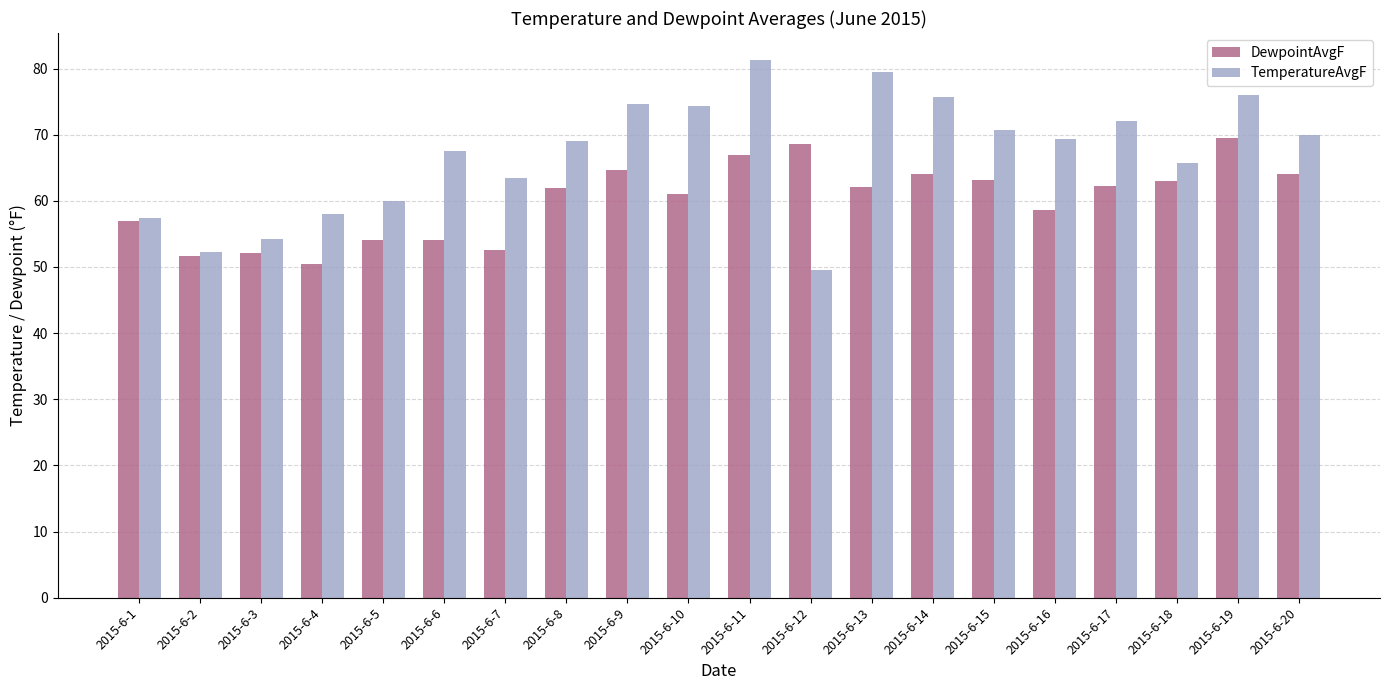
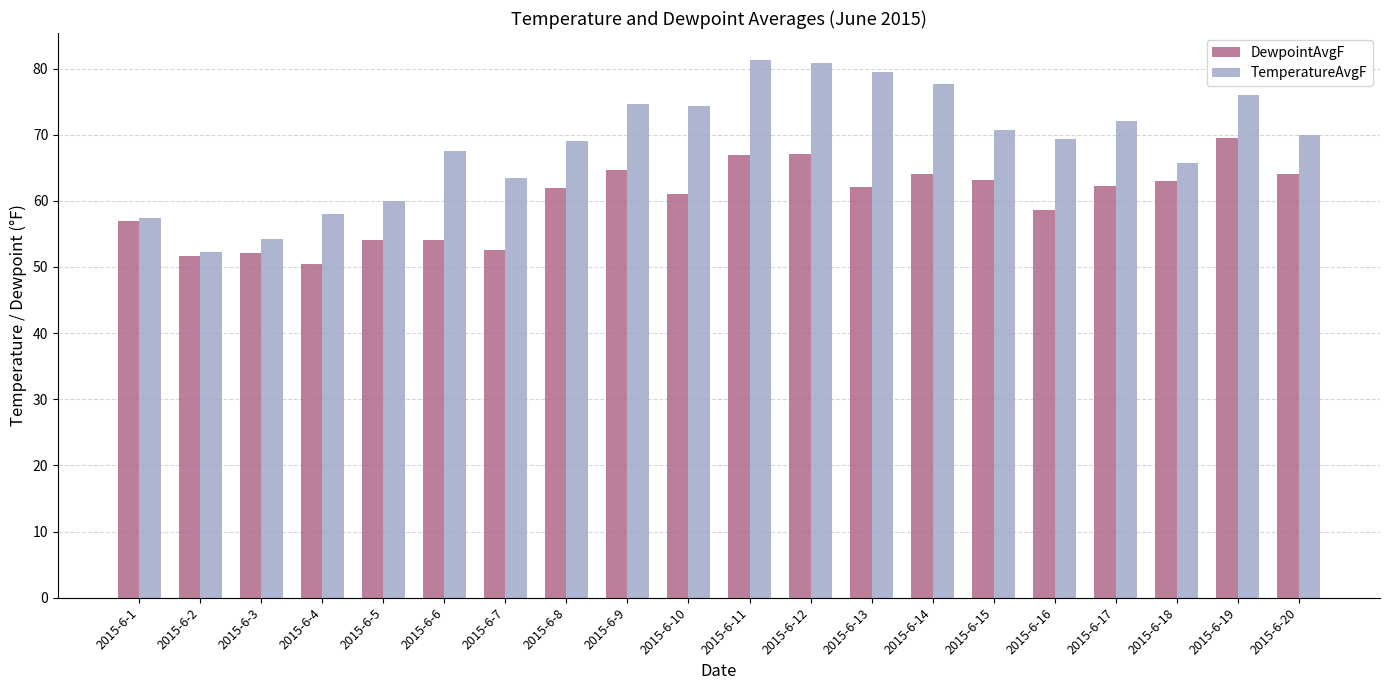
  {
    "DewpointAvgF": {
      "2015-6-1": 57,
      "2015-6-2": 52,
      "2015-6-3": 52,
      "2015-6-4": 51,
      "2015-6-5": 54,
      "2015-6-6": 54,
      "2015-6-7": 53,
      "2015-6-8": 62,
      "2015-6-9": 65,
      "2015-6-10": 61,
      "2015-6-11": 67,
-     "2015-6-12": 69,
+     "2015-6-12": 67,
      "2015-6-13": 62,
      "2015-6-14": 64,
      "2015-6-15": 63,
      "2015-6-16": 59,
      "2015-6-17": 62,
      "2015-6-18": 63,
      "2015-6-19": 70,
      "2015-6-20": 64
    },
    "TemperatureAvgF": {
      "2015-6-1": 57,
      "2015-6-2": 52,
      "2015-6-3": 54,
      "2015-6-4": 58,
      "2015-6-5": 60,
      "2015-6-6": 68,
      "2015-6-7": 64,
      "2015-6-8": 69,
      "2015-6-9": 75,
      "2015-6-10": 74,
      "2015-6-11": 81,
-     "2015-6-12": 50,
+     "2015-6-12": 81,
      "2015-6-13": 79,
-     "2015-6-14": 76,
+     "2015-6-14": 78,
      "2015-6-15": 71,
      "2015-6-16": 69,
      "2015-6-17": 72,
      "2015-6-18": 66,
      "2015-6-19": 76,
      "2015-6-20": 70
    }
  }
